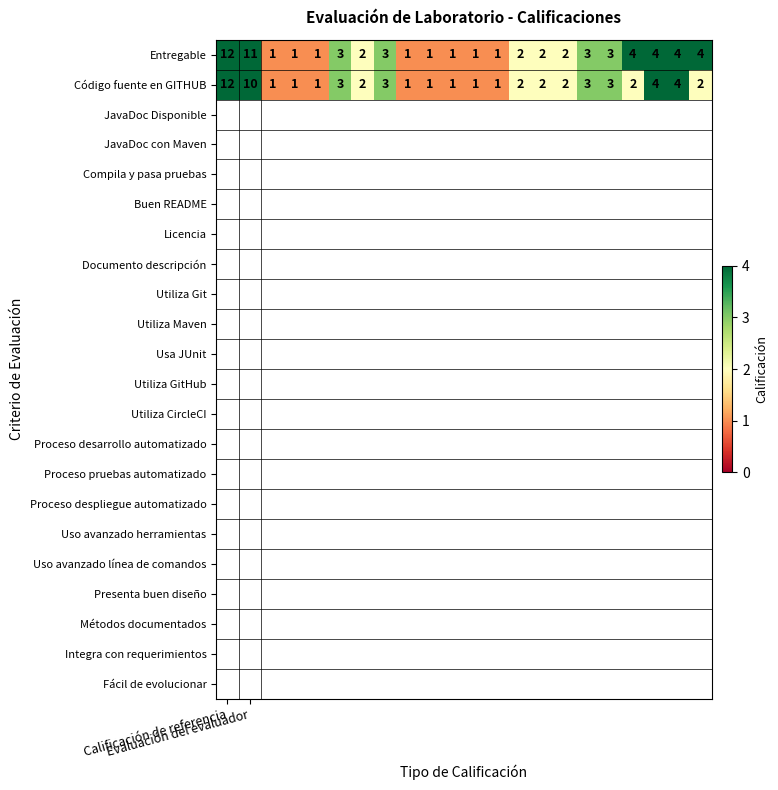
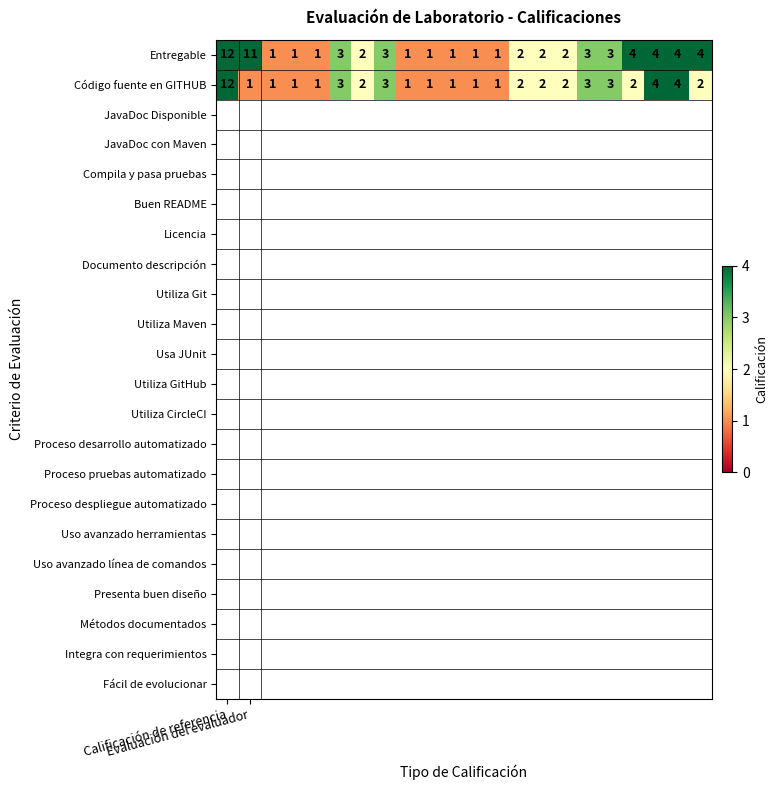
  {
    "Entregable": {
      "Calificación de referencia": 12,
      "Evaluación del evaluador": 11
    },
    "Código fuente en GITHUB": {
      "Calificación de referencia": 12,
-     "Evaluación del evaluador": 10
+     "Evaluación del evaluador": 1
    }
  }
